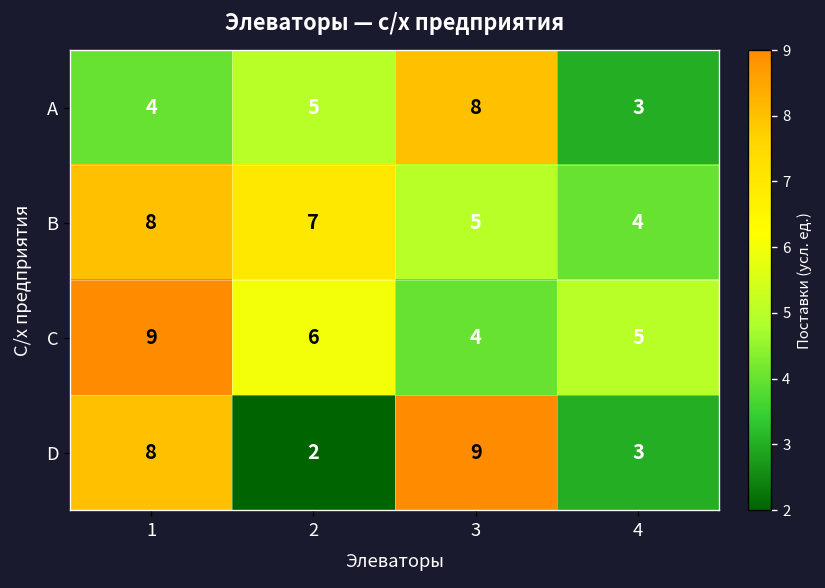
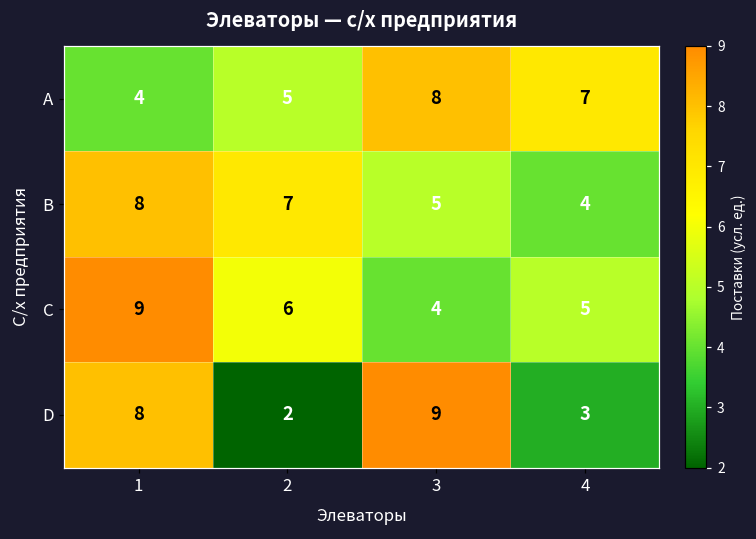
  {
    "A": {
      "1": 4,
      "2": 5,
      "3": 8,
-     "4": 3
+     "4": 7
    },
    "B": {
      "1": 8,
      "2": 7,
      "3": 5,
      "4": 4
    },
    "C": {
      "1": 9,
      "2": 6,
      "3": 4,
      "4": 5
    },
    "D": {
      "1": 8,
      "2": 2,
      "3": 9,
      "4": 3
    }
  }
